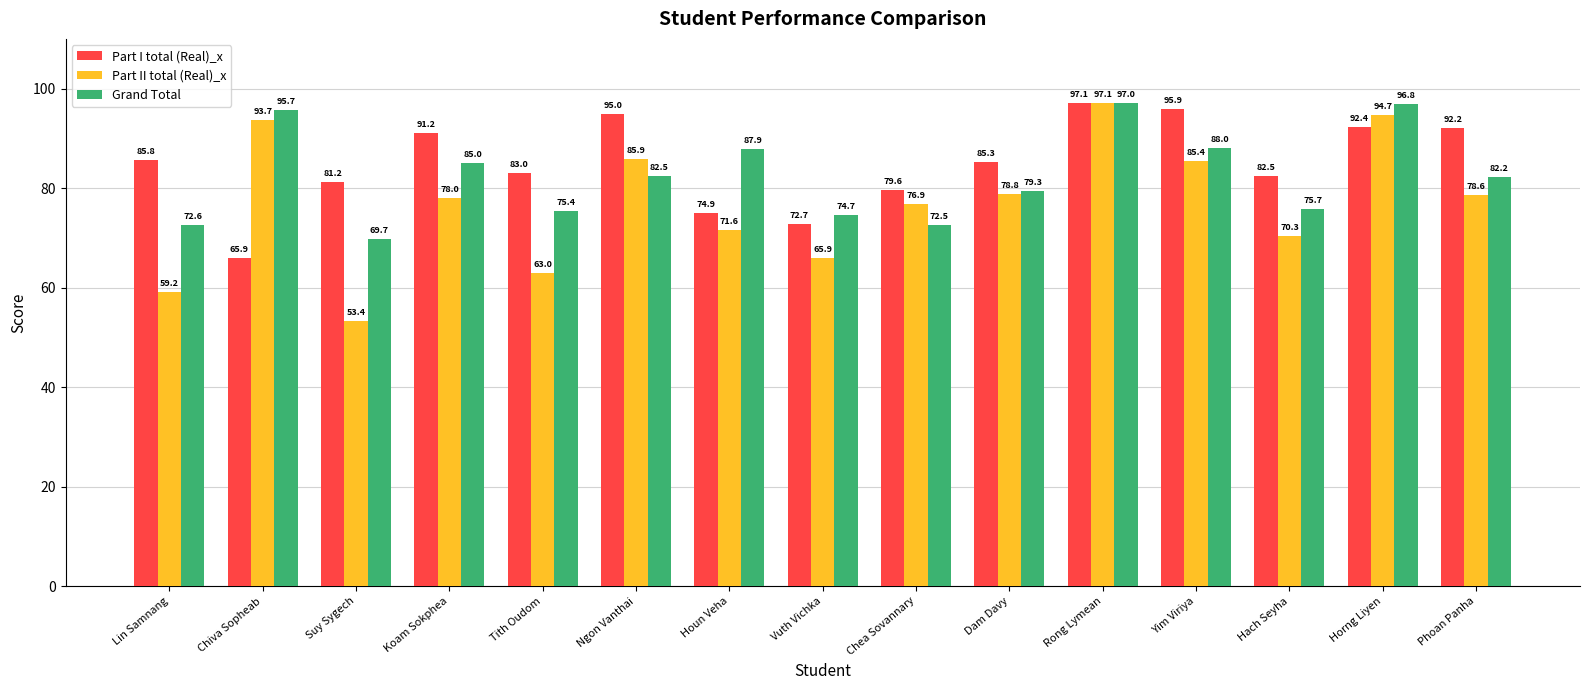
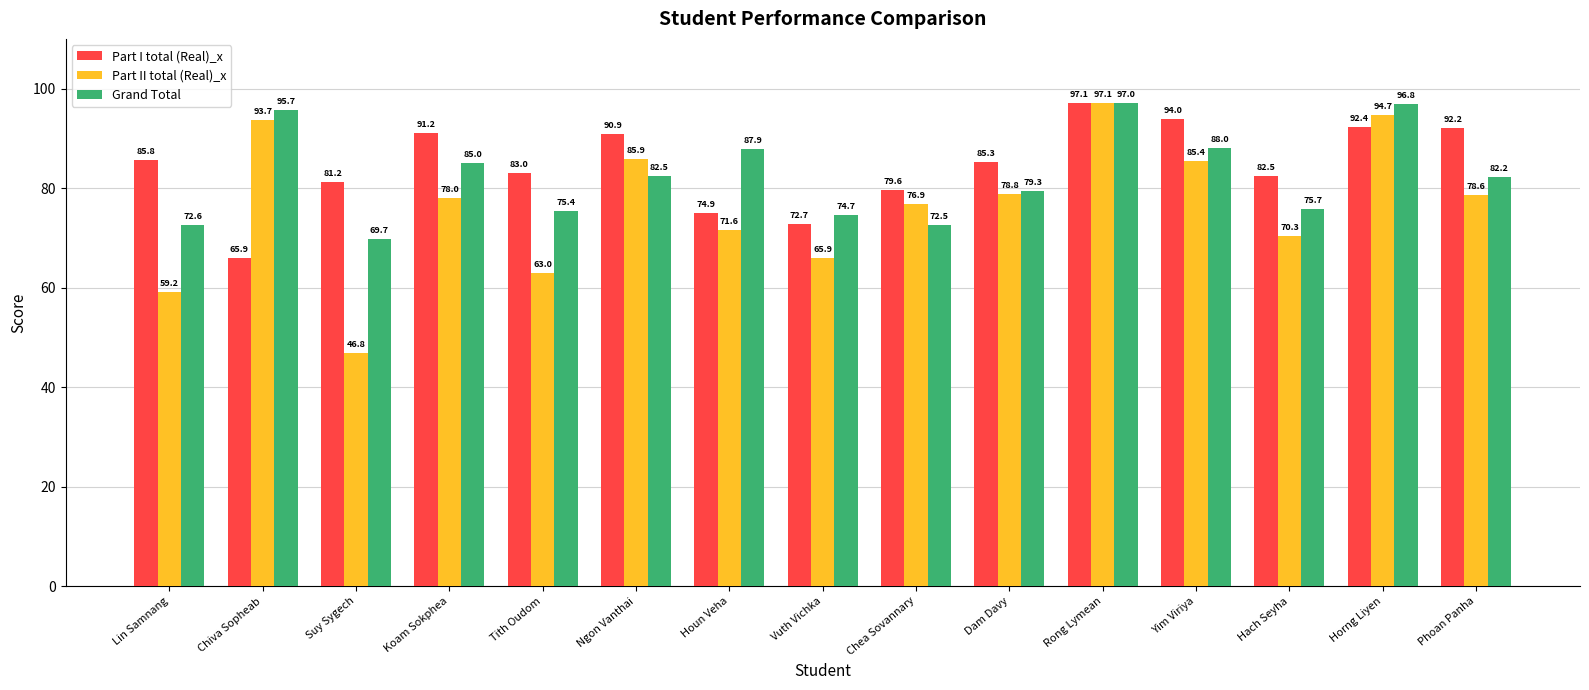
  {
    "Part I total (Real)_x": {
      "Lin Samnang": 85.8,
      "Chiva Sopheab": 65.9,
      "Suy Sygech": 81.2,
      "Koam Sokphea": 91.2,
      "Tith Oudom": 83.0,
-     "Ngon Vanthai": 95.0,
+     "Ngon Vanthai": 90.9,
      "Houn Veha": 74.9,
      "Vuth Vichka": 72.7,
      "Chea Sovannary": 79.6,
      "Dam Davy": 85.3,
      "Rong Lymean": 97.1,
-     "Yim Viriya": 95.9,
+     "Yim Viriya": 94.0,
      "Hach Seyha": 82.5,
      "Horng Liyen": 92.4,
      "Phoan Panha": 92.2
    },
    "Part II total (Real)_x": {
      "Lin Samnang": 59.2,
      "Chiva Sopheab": 93.7,
-     "Suy Sygech": 53.4,
+     "Suy Sygech": 46.8,
      "Koam Sokphea": 78.0,
      "Tith Oudom": 63.0,
      "Ngon Vanthai": 85.9,
      "Houn Veha": 71.6,
      "Vuth Vichka": 65.9,
      "Chea Sovannary": 76.9,
      "Dam Davy": 78.8,
      "Rong Lymean": 97.1,
      "Yim Viriya": 85.4,
      "Hach Seyha": 70.3,
      "Horng Liyen": 94.7,
      "Phoan Panha": 78.6
    },
    "Grand Total": {
      "Lin Samnang": 72.6,
      "Chiva Sopheab": 95.7,
      "Suy Sygech": 69.7,
      "Koam Sokphea": 85.0,
      "Tith Oudom": 75.4,
      "Ngon Vanthai": 82.5,
      "Houn Veha": 87.9,
      "Vuth Vichka": 74.7,
      "Chea Sovannary": 72.5,
      "Dam Davy": 79.3,
      "Rong Lymean": 97.0,
      "Yim Viriya": 88.0,
      "Hach Seyha": 75.7,
      "Horng Liyen": 96.8,
      "Phoan Panha": 82.2
    }
  }
